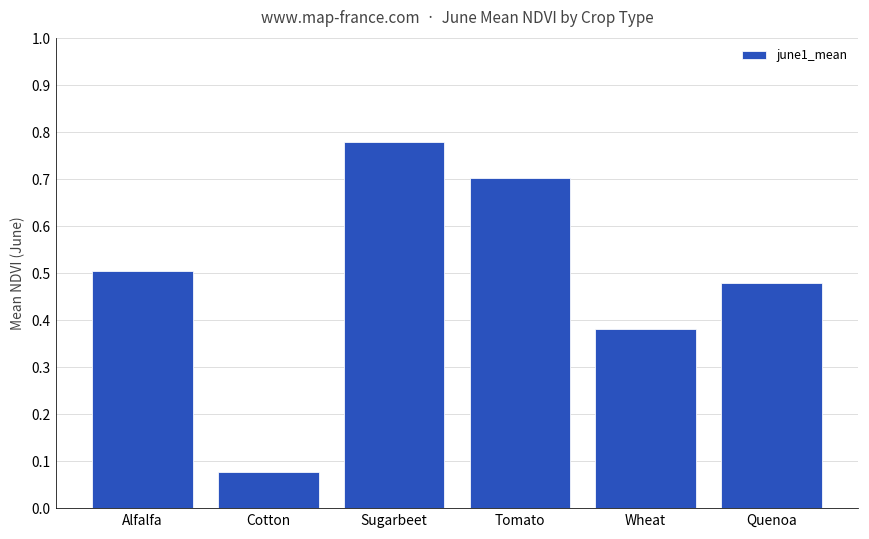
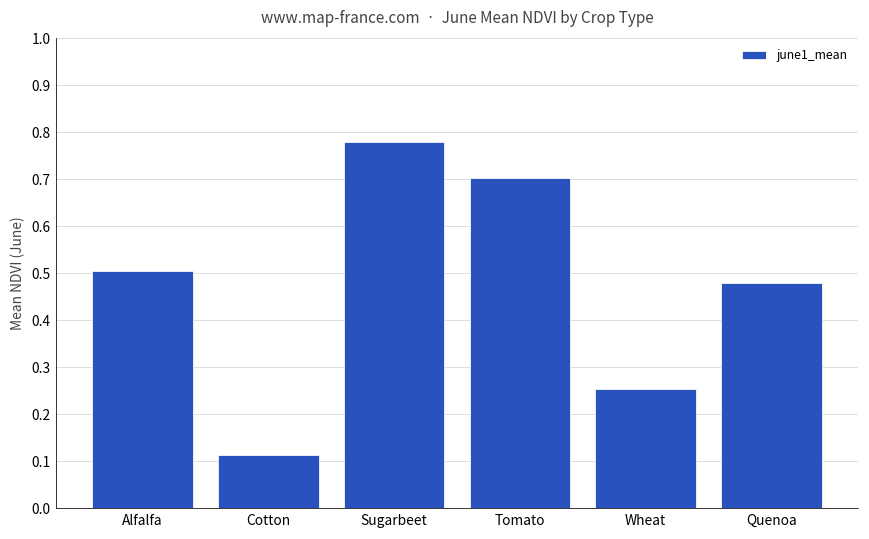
  {
    "Alfalfa": 0.50,
-   "Cotton": 0.08,
+   "Cotton": 0.11,
    "Sugarbeet": 0.78,
    "Tomato": 0.70,
-   "Wheat": 0.38,
+   "Wheat": 0.25,
    "Quenoa": 0.48
  }
